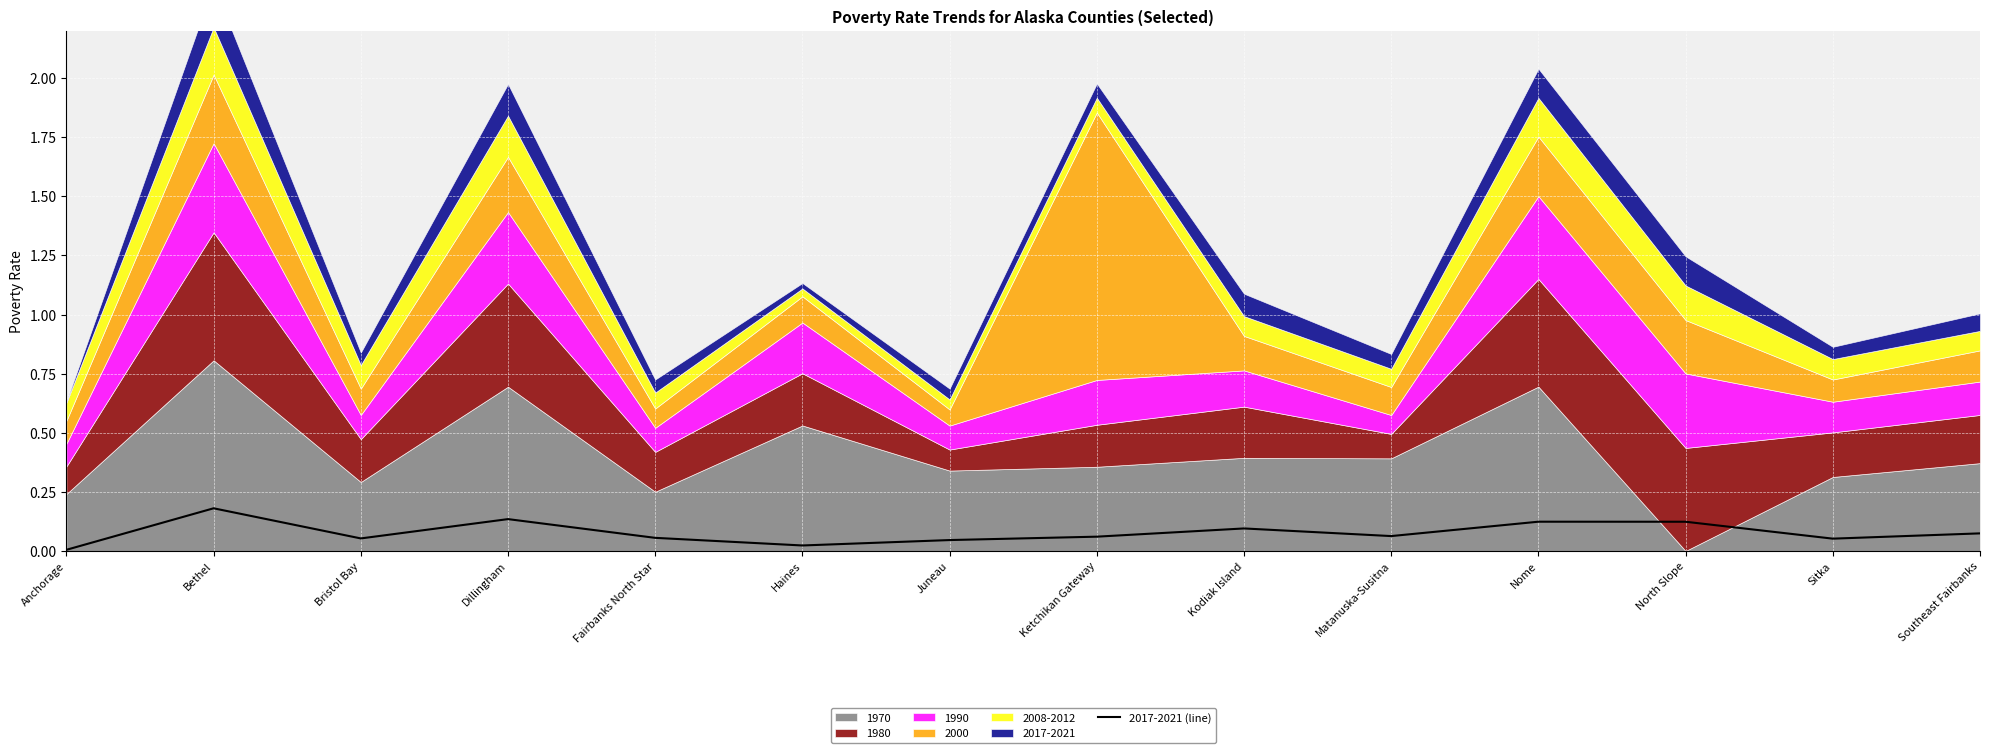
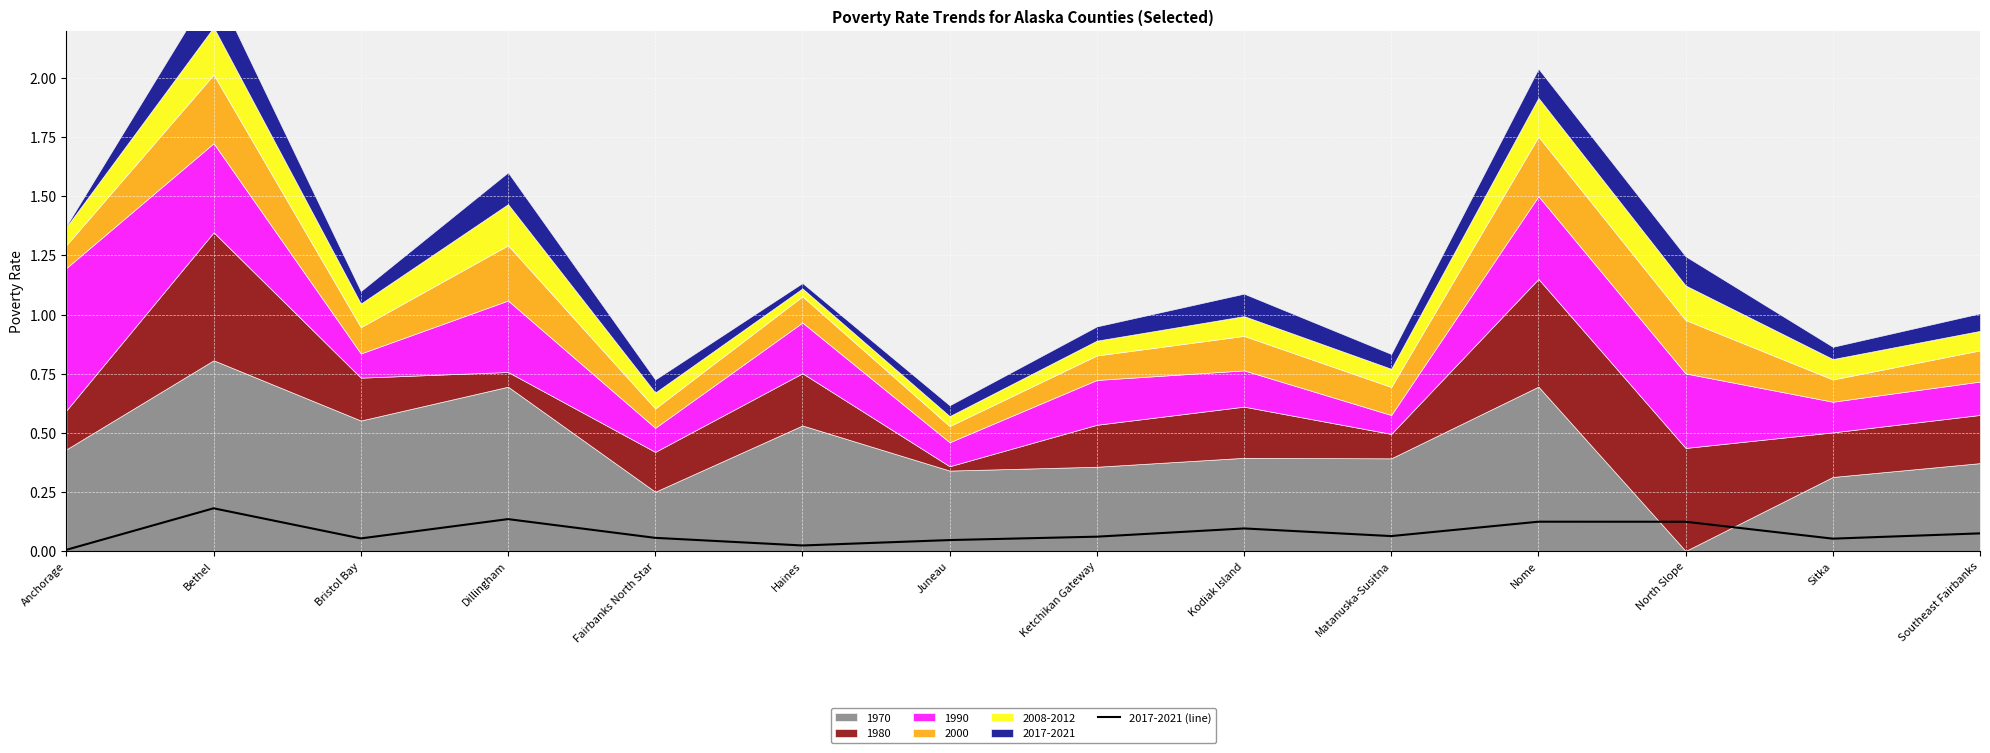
  {
    "1970": {
-     "Anchorage": 0.24,
+     "Anchorage": 0.43,
      "Bethel": 0.81,
-     "Bristol Bay": 0.29,
+     "Bristol Bay": 0.55,
      "Dillingham": 0.69,
      "Fairbanks North Star": 0.25,
      "Haines": 0.53,
      "Juneau": 0.34,
      "Ketchikan Gateway": 0.36,
      "Kodiak Island": 0.39,
      "Matanuska-Susitna": 0.39,
      "Nome": 0.70,
      "North Slope": 0.00,
      "Sitka": 0.31,
      "Southeast Fairbanks": 0.37
    },
    "2017-2021 (line)": {
      "Anchorage": 0.00,
      "Bethel": 0.18,
      "Bristol Bay": 0.05,
      "Dillingham": 0.13,
      "Fairbanks North Star": 0.06,
      "Haines": 0.02,
      "Juneau": 0.05,
      "Ketchikan Gateway": 0.06,
      "Kodiak Island": 0.10,
      "Matanuska-Susitna": 0.06,
      "Nome": 0.12,
      "North Slope": 0.12,
      "Sitka": 0.05,
      "Southeast Fairbanks": 0.07
    },
    "1980": {
-     "Anchorage": 0.12,
+     "Anchorage": 0.16,
      "Bethel": 0.54,
      "Bristol Bay": 0.18,
-     "Dillingham": 0.44,
+     "Dillingham": 0.06,
      "Fairbanks North Star": 0.17,
      "Haines": 0.22,
-     "Juneau": 0.09,
+     "Juneau": 0.02,
      "Ketchikan Gateway": 0.18,
      "Kodiak Island": 0.22,
      "Matanuska-Susitna": 0.10,
      "Nome": 0.46,
      "North Slope": 0.44,
      "Sitka": 0.19,
      "Southeast Fairbanks": 0.20
    },
    "1990": {
-     "Anchorage": 0.10,
+     "Anchorage": 0.60,
      "Bethel": 0.38,
      "Bristol Bay": 0.10,
      "Dillingham": 0.30,
      "Fairbanks North Star": 0.10,
      "Haines": 0.21,
      "Juneau": 0.10,
      "Ketchikan Gateway": 0.19,
      "Kodiak Island": 0.15,
      "Matanuska-Susitna": 0.08,
      "Nome": 0.35,
      "North Slope": 0.32,
      "Sitka": 0.13,
      "Southeast Fairbanks": 0.14
    },
    "2000": {
      "Anchorage": 0.10,
      "Bethel": 0.29,
      "Bristol Bay": 0.11,
      "Dillingham": 0.23,
      "Fairbanks North Star": 0.08,
      "Haines": 0.11,
      "Juneau": 0.07,
-     "Ketchikan Gateway": 1.13,
+     "Ketchikan Gateway": 0.10,
      "Kodiak Island": 0.15,
      "Matanuska-Susitna": 0.12,
      "Nome": 0.25,
      "North Slope": 0.23,
      "Sitka": 0.09,
      "Southeast Fairbanks": 0.13
    },
    "2008-2012": {
      "Bristol Bay": 0.10,
      "Dillingham": 0.17,
      "Fairbanks North Star": 0.07,
      "Haines": 0.03,
      "Juneau": 0.04,
      "Ketchikan Gateway": 0.06,
      "Kodiak Island": 0.08,
      "Matanuska-Susitna": 0.08,
      "Nome": 0.16,
      "North Slope": 0.15,
      "Sitka": 0.09,
      "Southeast Fairbanks": 0.08
    },
    "2017-2021": {
      "Bristol Bay": 0.05,
      "Dillingham": 0.13,
      "Fairbanks North Star": 0.06,
      "Haines": 0.02,
      "Juneau": 0.05,
      "Ketchikan Gateway": 0.06,
      "Kodiak Island": 0.10,
      "Matanuska-Susitna": 0.06,
      "Nome": 0.12,
      "North Slope": 0.12,
      "Sitka": 0.05,
      "Southeast Fairbanks": 0.07
    }
  }
